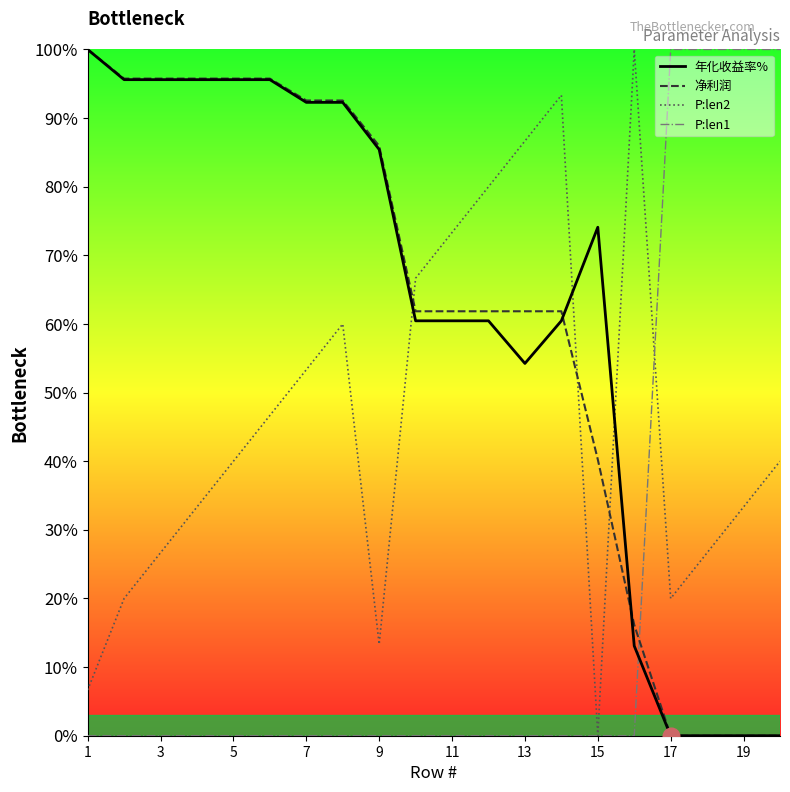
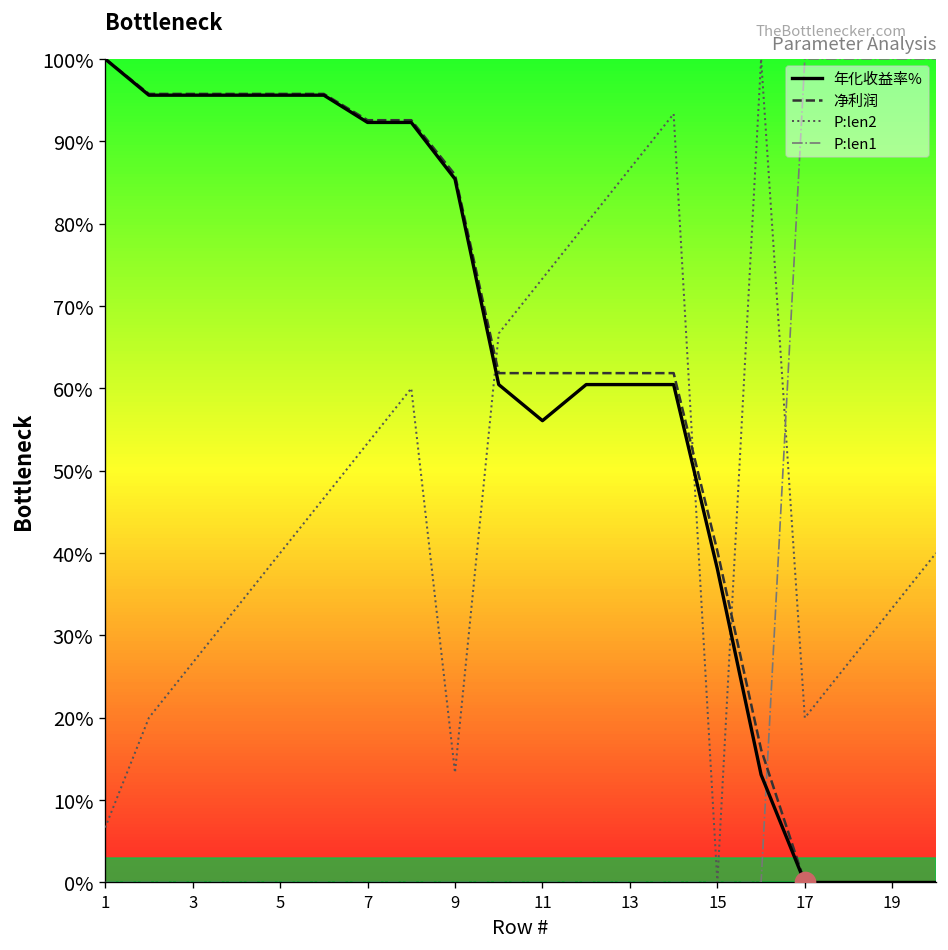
  {
    "年化收益率%": {
      "9": "85%",
-     "11": "60%",
-     "13": "54%",
-     "15": "74%"
+     "11": "56%",
+     "13": "60%",
+     "15": "38%"
    }
  }
